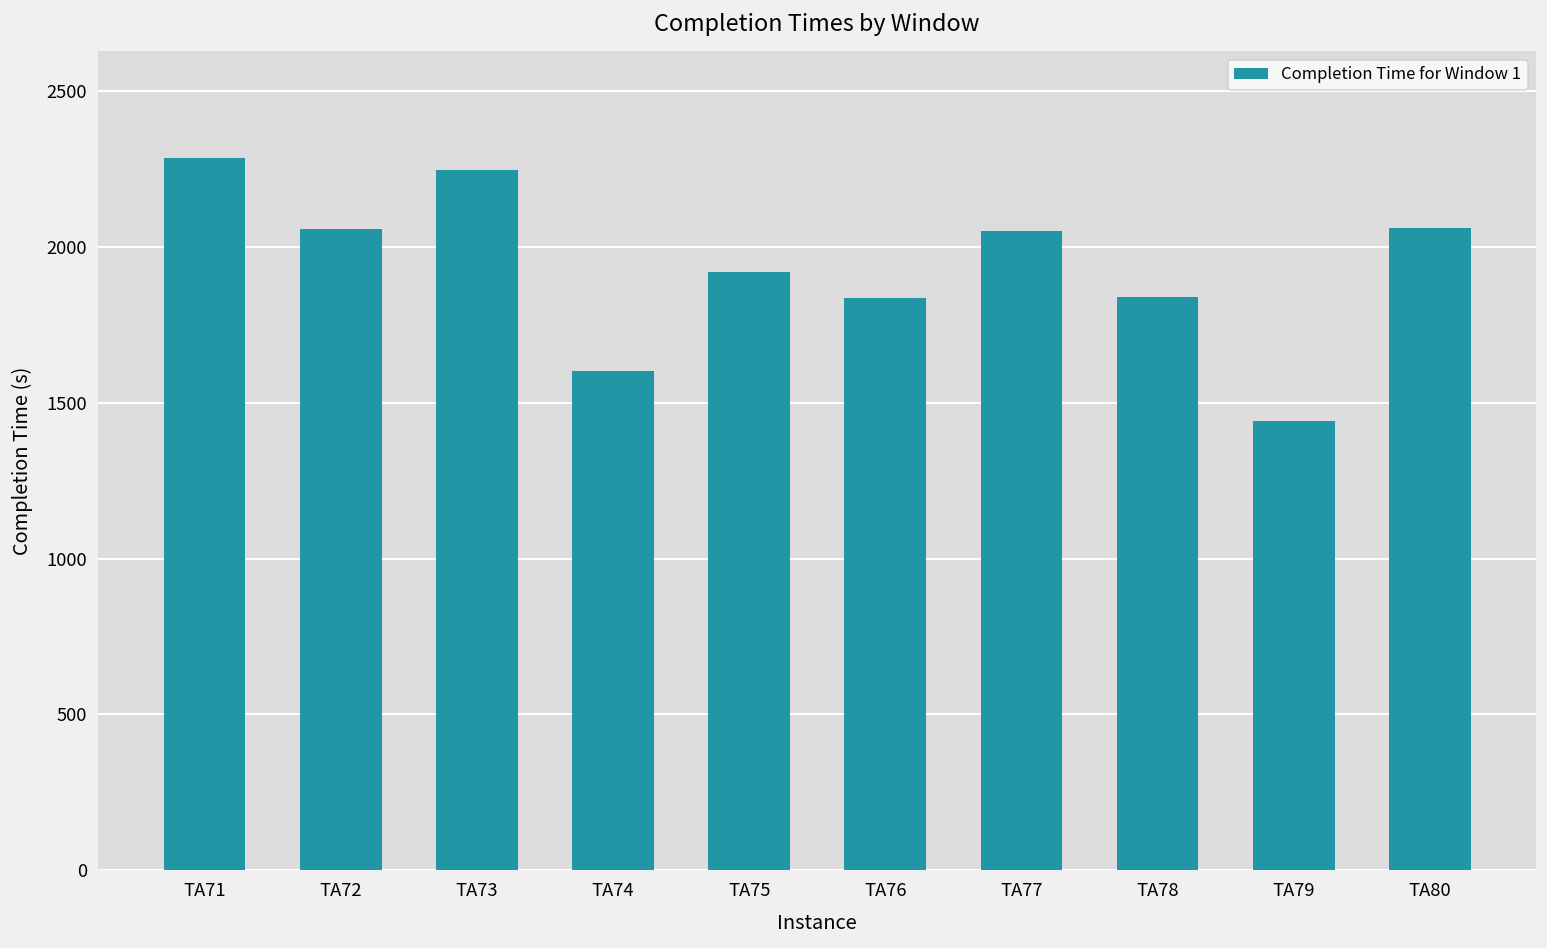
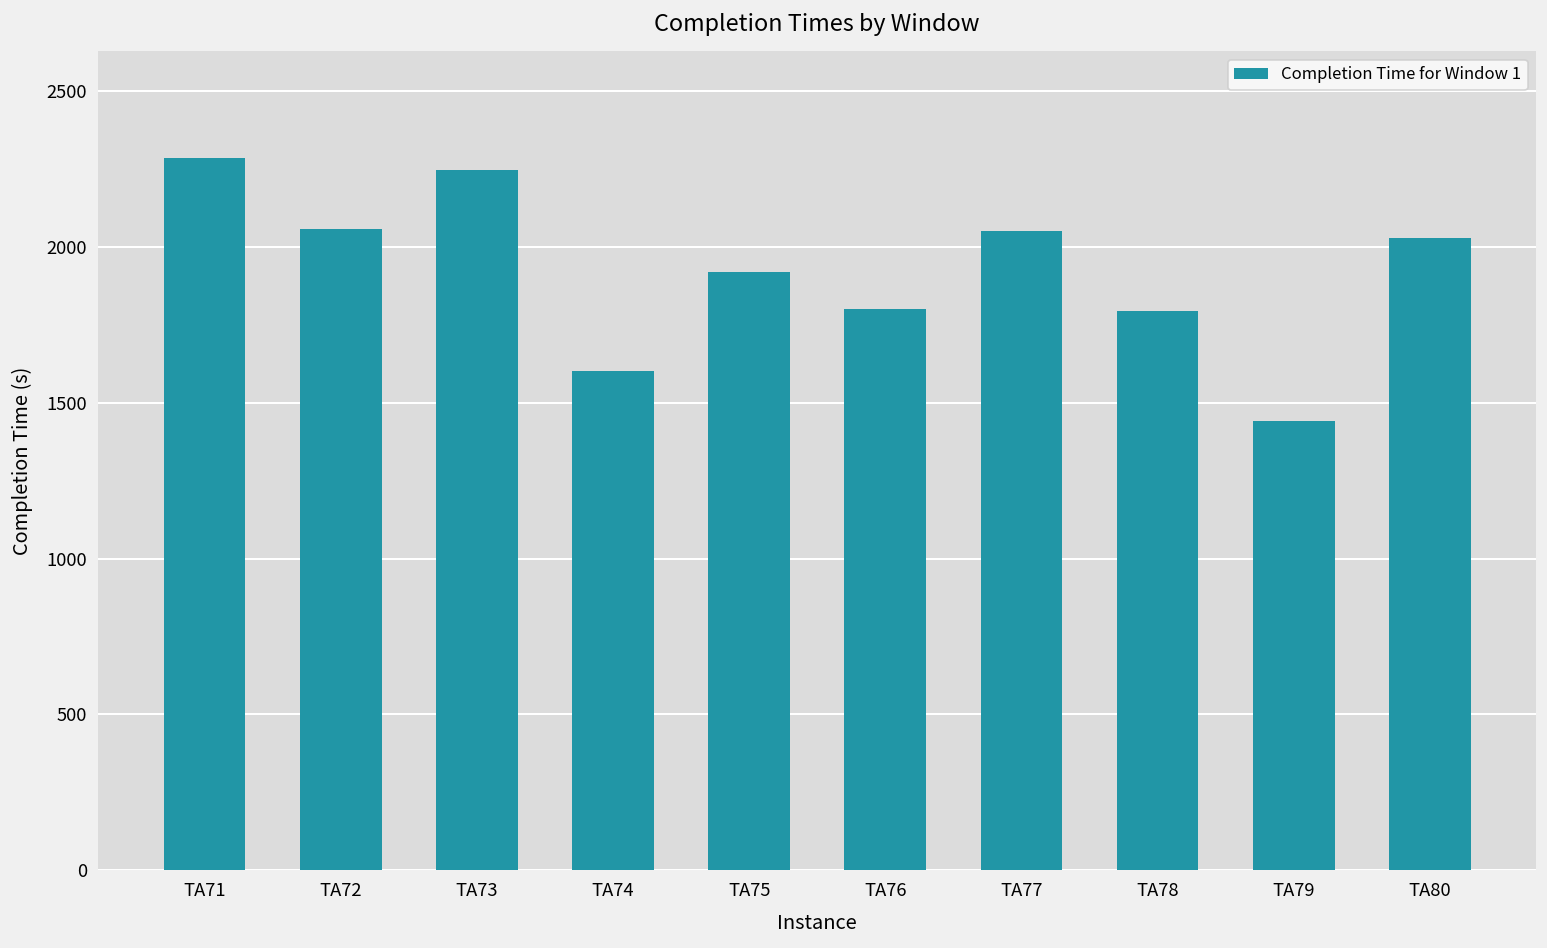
  {
    "TA71": 2290,
    "TA72": 2060,
    "TA73": 2250,
    "TA74": 1600,
    "TA75": 1920,
-   "TA76": 1840,
+   "TA76": 1800,
    "TA77": 2050,
-   "TA78": 1840,
+   "TA78": 1800,
    "TA79": 1440,
-   "TA80": 2060
+   "TA80": 2030
  }
